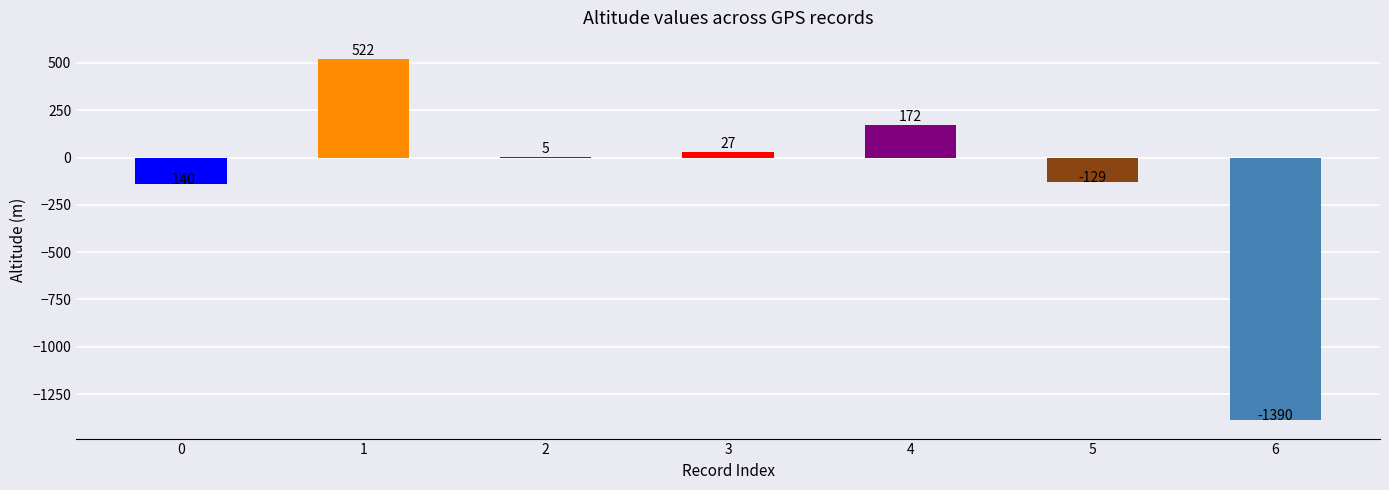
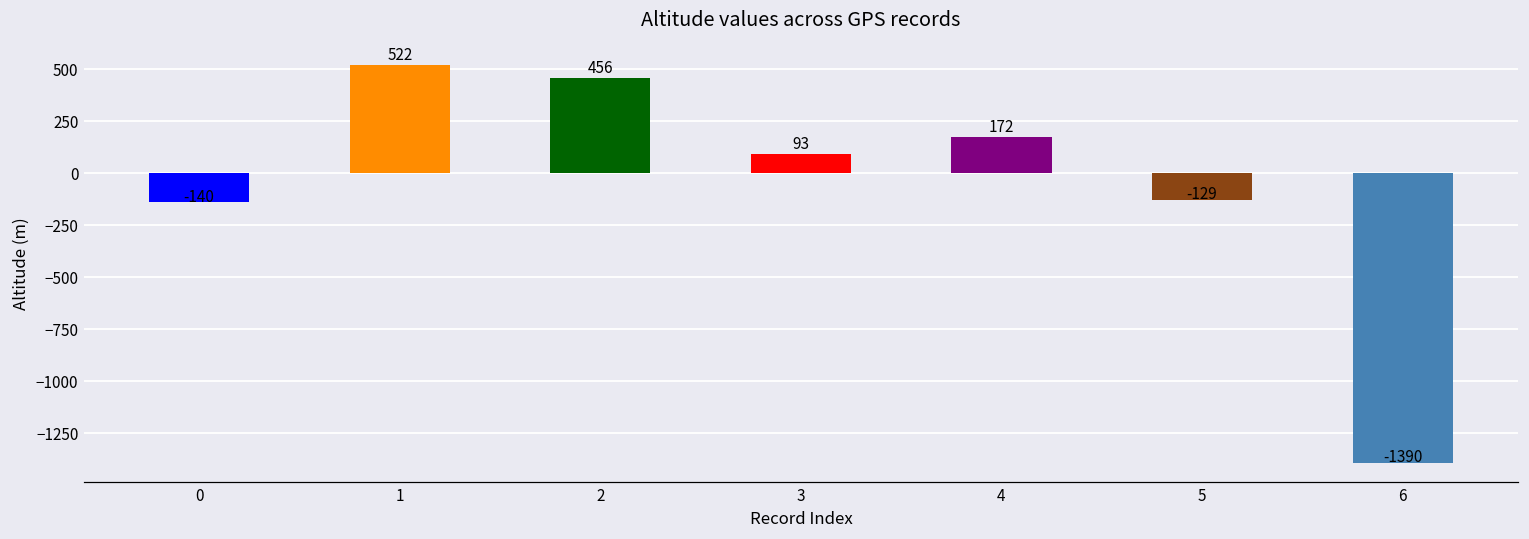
  {
    "0": -140,
    "1": 522,
-   "2": 5,
-   "3": 27,
+   "2": 456,
+   "3": 93,
    "4": 172,
    "5": -129,
    "6": -1390
  }
